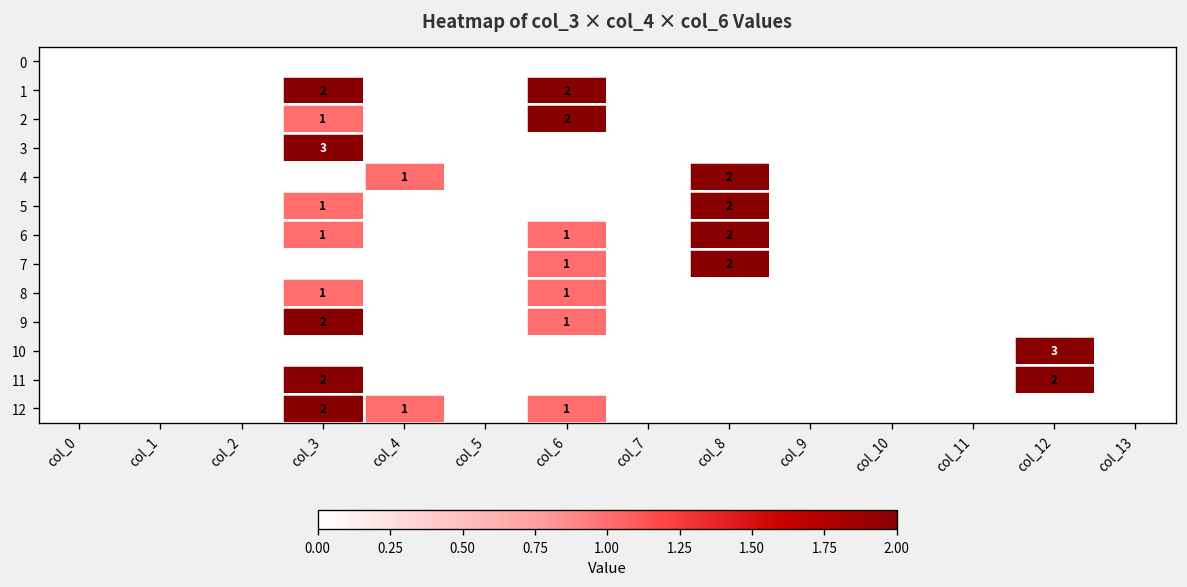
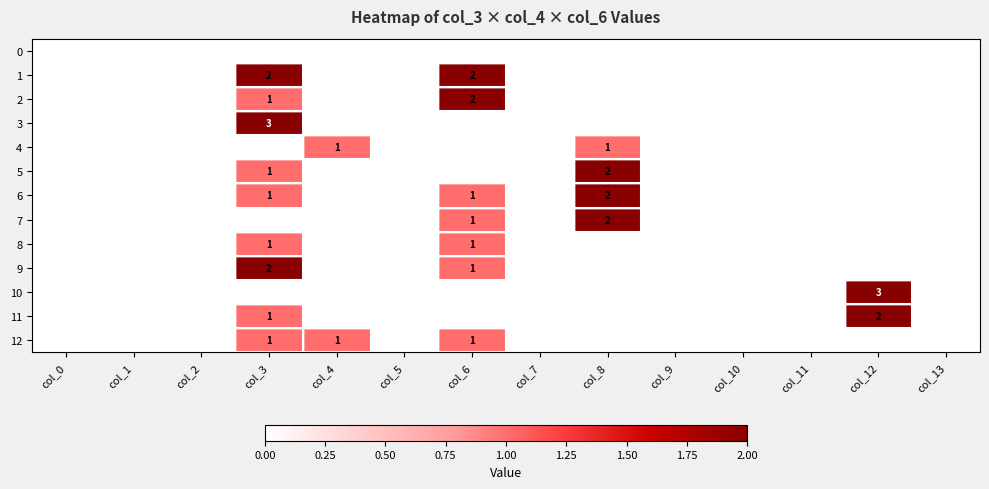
  {
    "1": {
      "col_3": 2,
      "col_6": 2
    },
    "2": {
      "col_3": 1,
      "col_6": 2
    },
    "3": {
      "col_3": 3
    },
    "4": {
      "col_4": 1,
-     "col_8": 2
+     "col_8": 1
    },
    "5": {
      "col_3": 1,
      "col_8": 2
    },
    "6": {
      "col_3": 1,
      "col_6": 1,
      "col_8": 2
    },
    "7": {
      "col_6": 1,
      "col_8": 2
    },
    "8": {
      "col_3": 1,
      "col_6": 1
    },
    "9": {
      "col_3": 2,
      "col_6": 1
    },
    "10": {
      "col_12": 3
    },
    "11": {
-     "col_3": 2,
+     "col_3": 1,
      "col_12": 2
    },
    "12": {
-     "col_3": 2,
+     "col_3": 1,
      "col_4": 1,
      "col_6": 1
    }
  }
